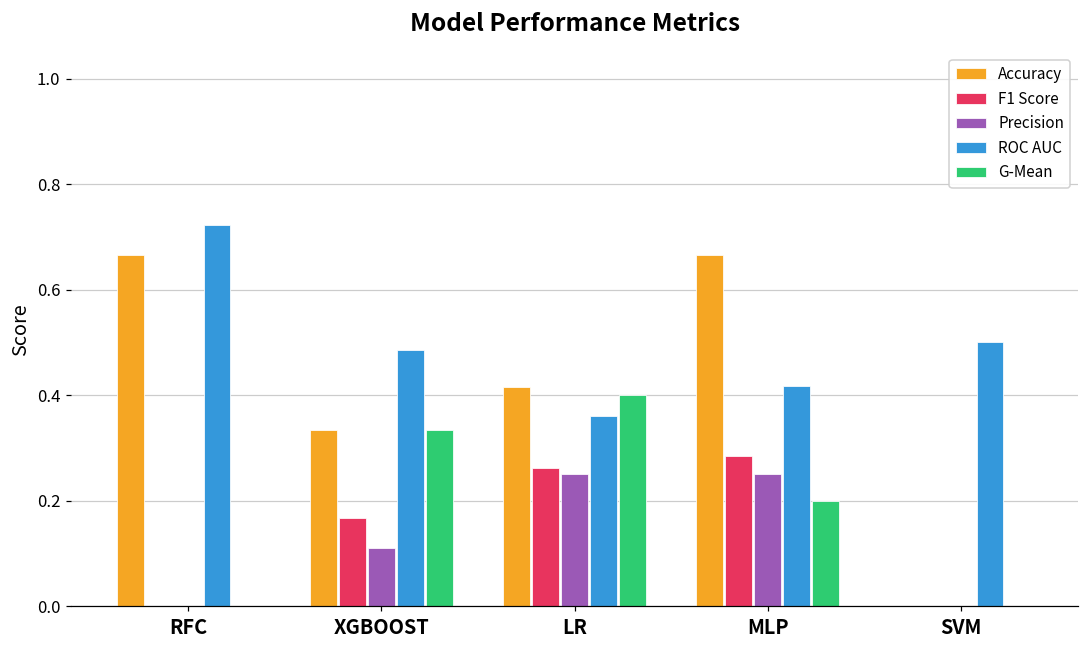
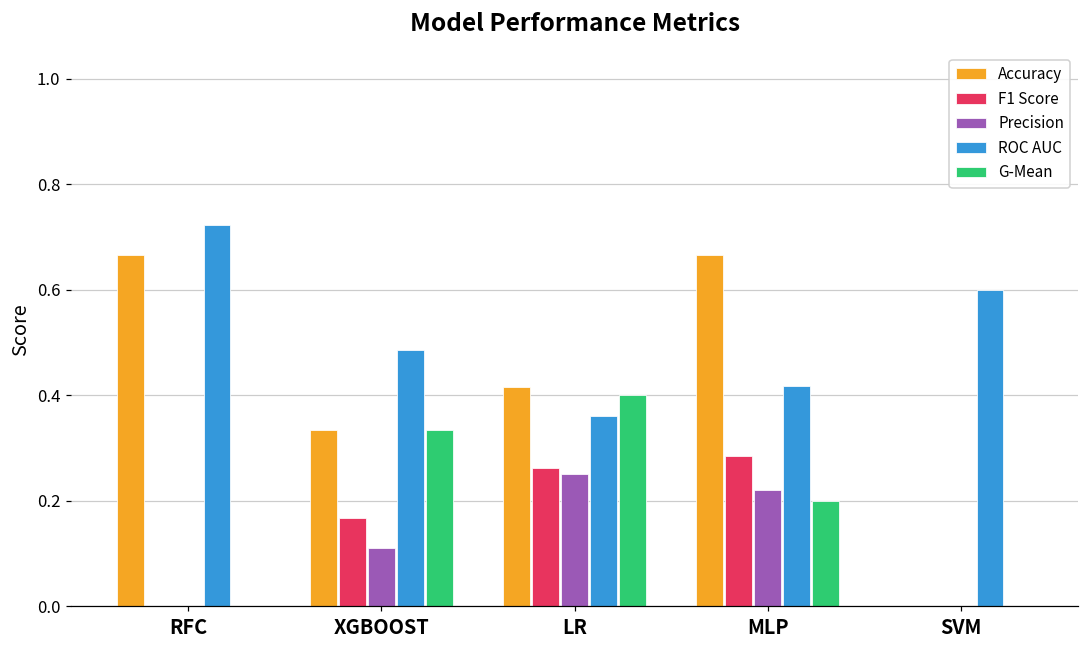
  {
    "Accuracy": {
      "RFC": 0.67,
      "XGBOOST": 0.33,
      "LR": 0.42,
      "MLP": 0.67,
      "SVM": 0.00
    },
    "F1 Score": {
      "RFC": 0.00,
      "XGBOOST": 0.17,
      "LR": 0.26,
      "MLP": 0.29,
      "SVM": 0.00
    },
    "Precision": {
      "RFC": 0.00,
      "XGBOOST": 0.11,
      "LR": 0.25,
-     "MLP": 0.25,
+     "MLP": 0.22,
      "SVM": 0.00
    },
    "ROC AUC": {
      "RFC": 0.72,
      "XGBOOST": 0.49,
      "LR": 0.36,
      "MLP": 0.42,
-     "SVM": 0.5
+     "SVM": 0.6
    },
    "G-Mean": {
      "RFC": 0.00,
      "XGBOOST": 0.33,
      "LR": 0.40,
      "MLP": 0.20,
      "SVM": 0.00
    }
  }
